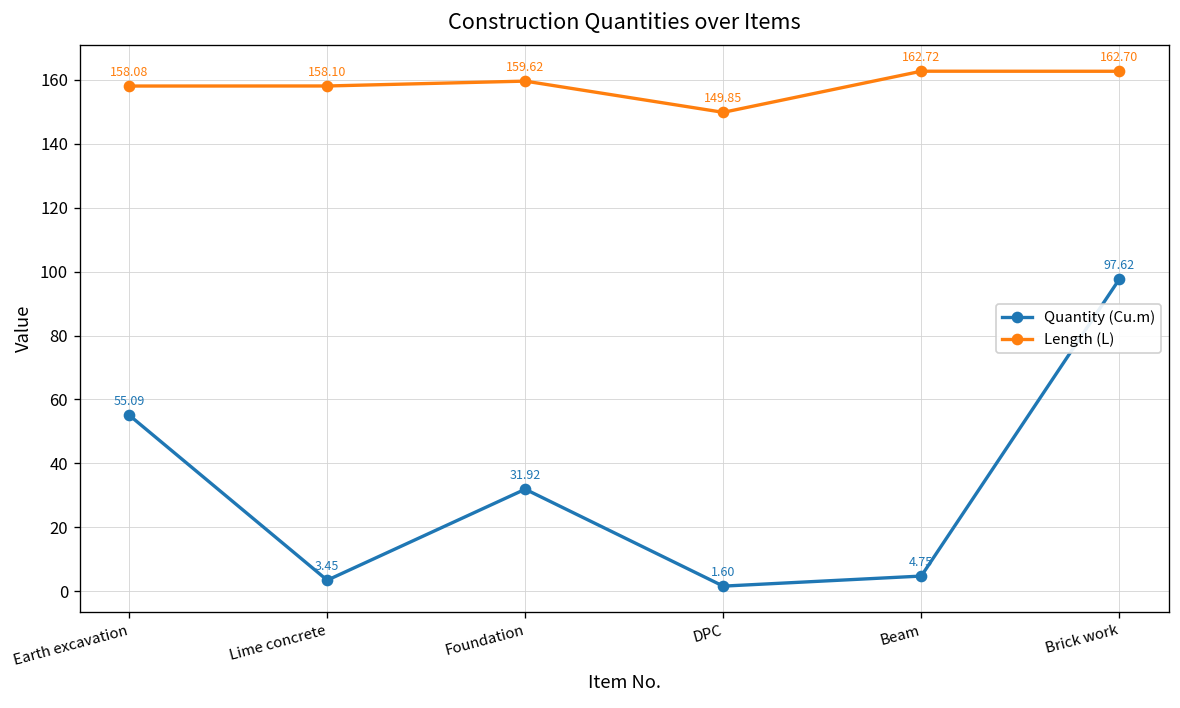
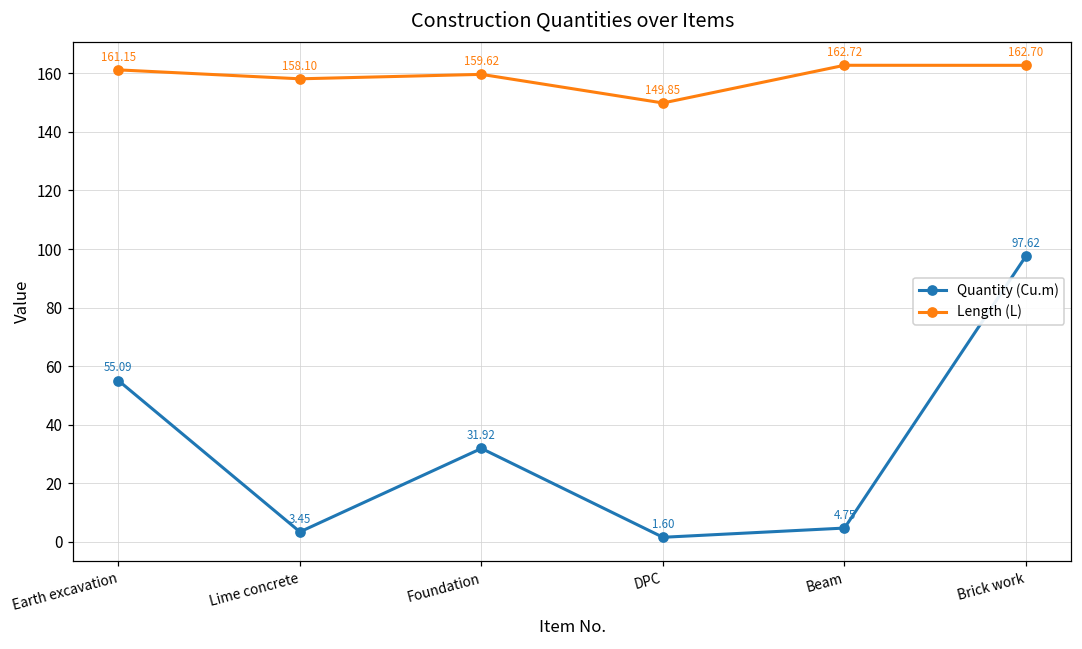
  {
    "Quantity (Cu.m)": {
      "Earth excavation": 55.09,
      "Lime concrete": 3.45,
      "Foundation": 31.92,
      "DPC": 1.60,
      "Beam": 4.75,
      "Brick work": 97.62
    },
    "Length (L)": {
-     "Earth excavation": 158.08,
+     "Earth excavation": 161.15,
      "Lime concrete": 158.10,
      "Foundation": 159.62,
      "DPC": 149.85,
      "Beam": 162.72,
      "Brick work": 162.70
    }
  }
